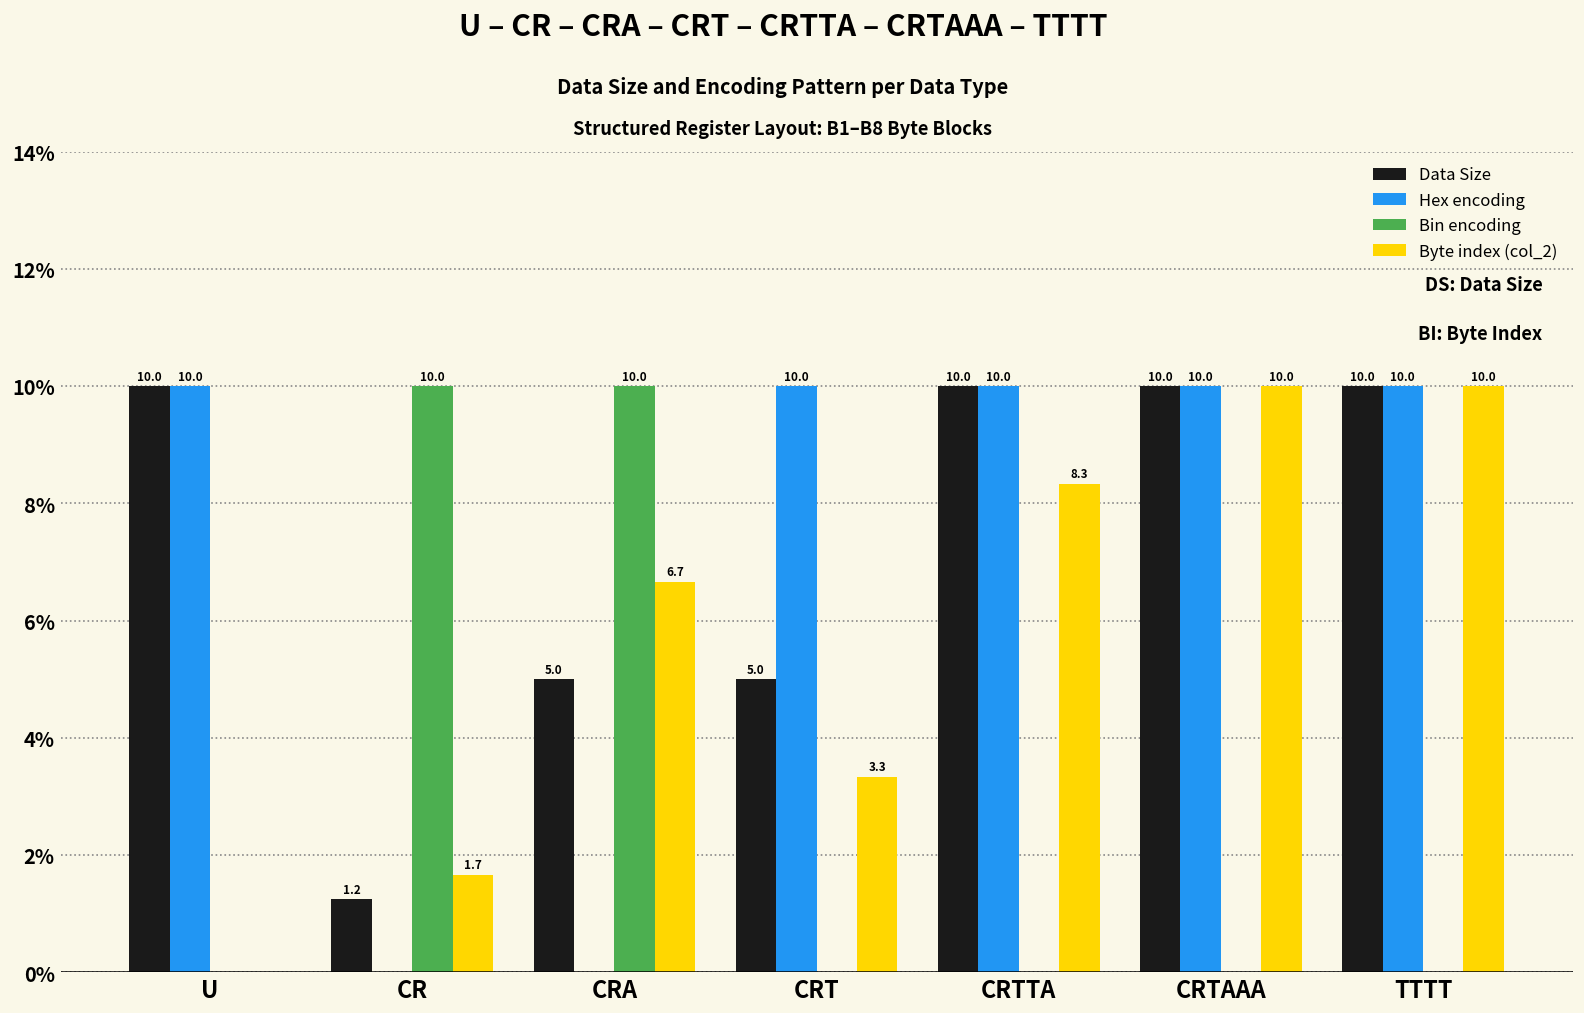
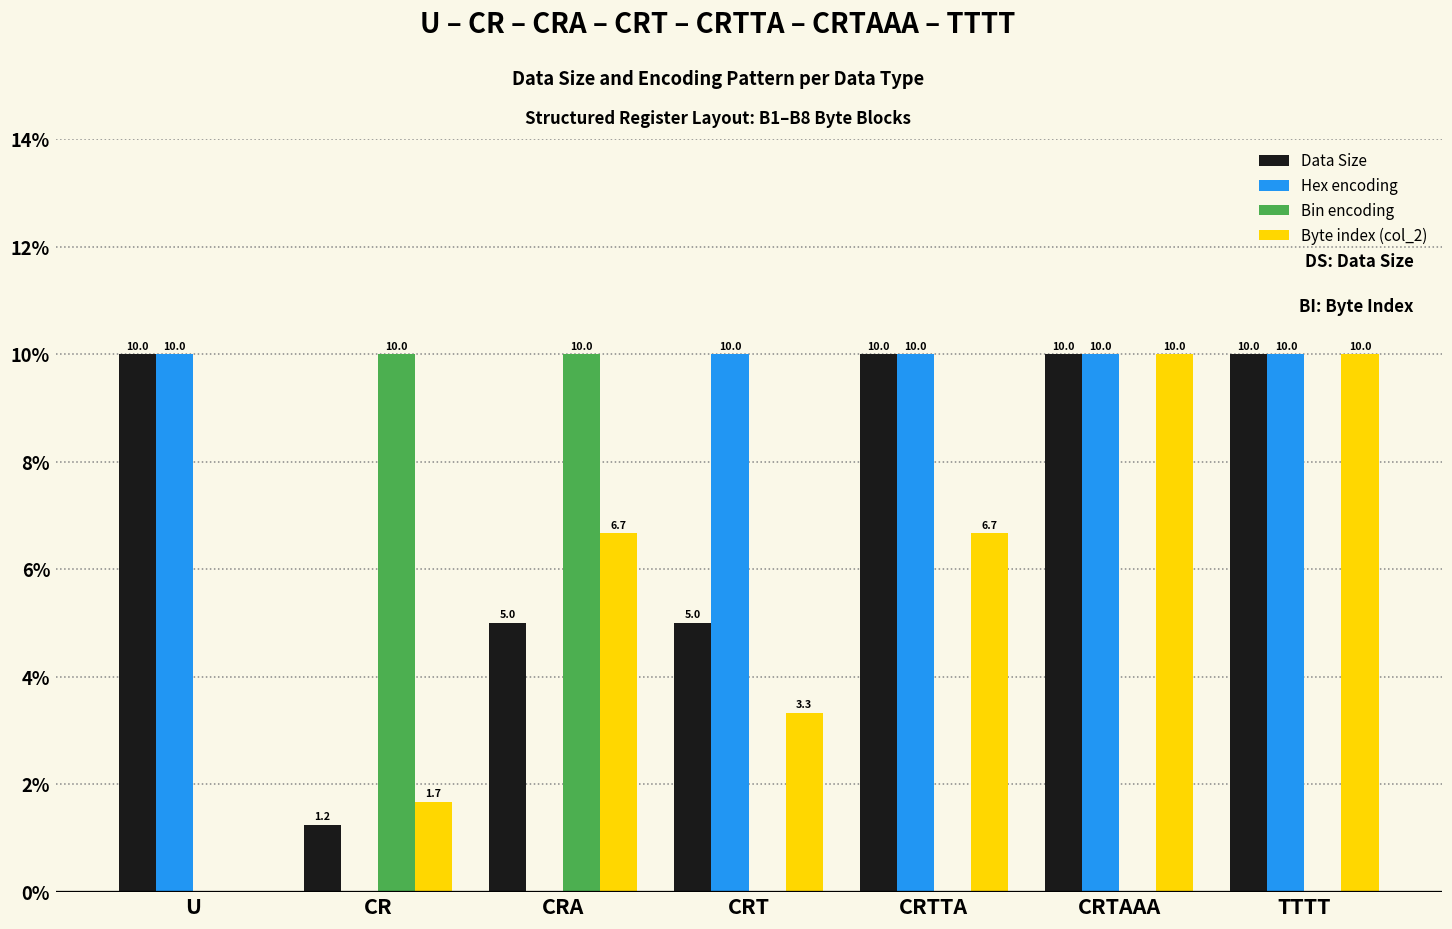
  {
    "Data Size": {
      "U": 10.0,
      "CR": 1.2,
      "CRA": 5.0,
      "CRT": 5.0,
      "CRTTA": 10.0,
      "CRTAAA": 10.0,
      "TTTT": 10.0
    },
    "Hex encoding": {
      "U": 10.0,
      "CRT": 10.0,
      "CRTTA": 10.0,
      "CRTAAA": 10.0,
      "TTTT": 10.0
    },
    "Bin encoding": {
      "CR": 10.0,
      "CRA": 10.0
    },
    "Byte index (col_2)": {
      "CR": 1.7,
      "CRA": 6.7,
      "CRT": 3.3,
-     "CRTTA": 8.3,
+     "CRTTA": 6.7,
      "CRTAAA": 10.0,
      "TTTT": 10.0
    }
  }
